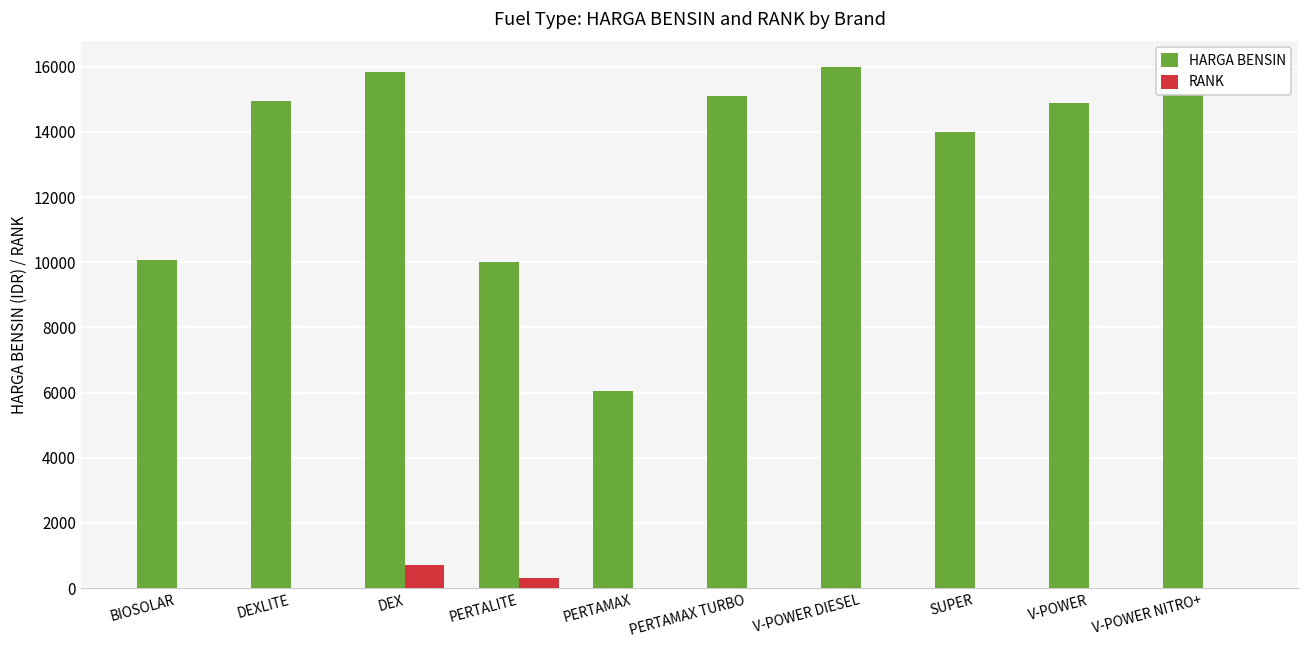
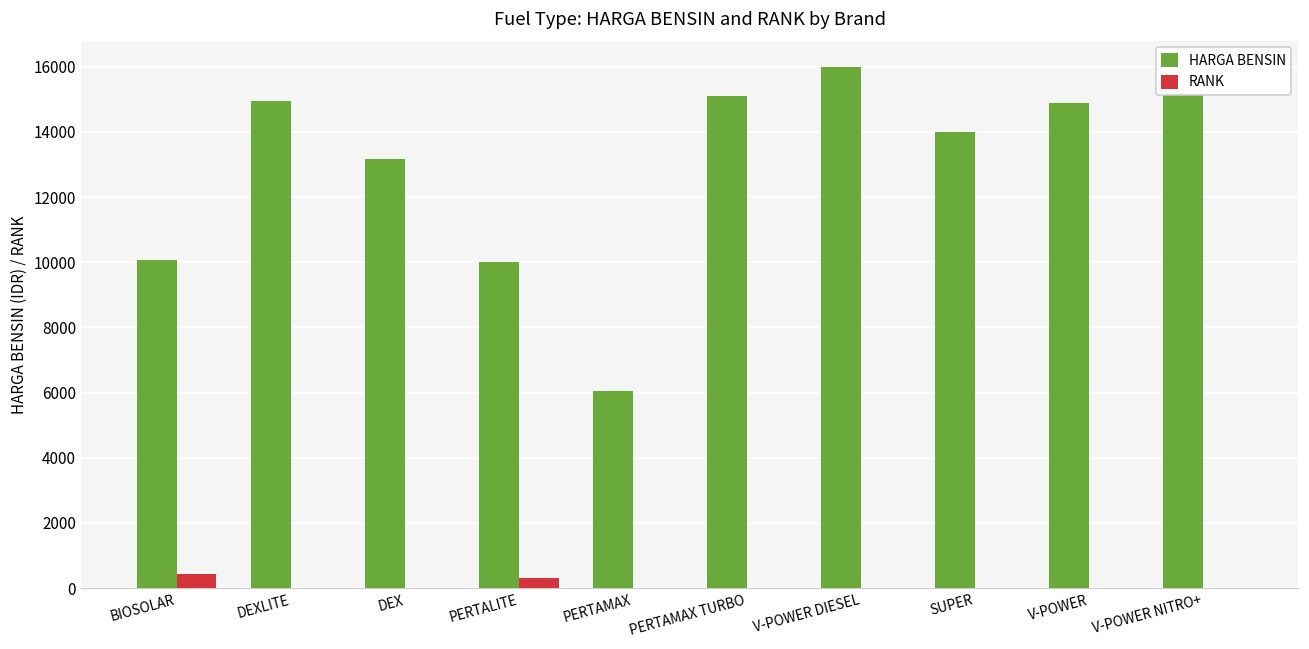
  {
    "HARGA BENSIN": {
      "BIOSOLAR": 10100,
      "DEXLITE": 15000,
-     "DEX": 15900,
+     "DEX": 13200,
      "PERTALITE": 10000,
      "PERTAMAX": 6100,
      "PERTAMAX TURBO": 15100,
      "V-POWER DIESEL": 16000,
      "SUPER": 14000,
      "V-POWER": 14900
    },
    "RANK": {
-     "BIOSOLAR": 0,
-     "DEX": 700,
+     "BIOSOLAR": 400,
+     "DEX": 0,
      "PERTALITE": 300
    }
  }
